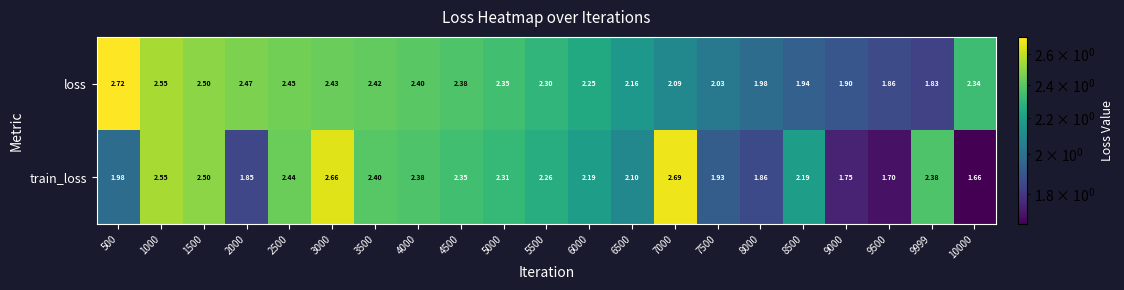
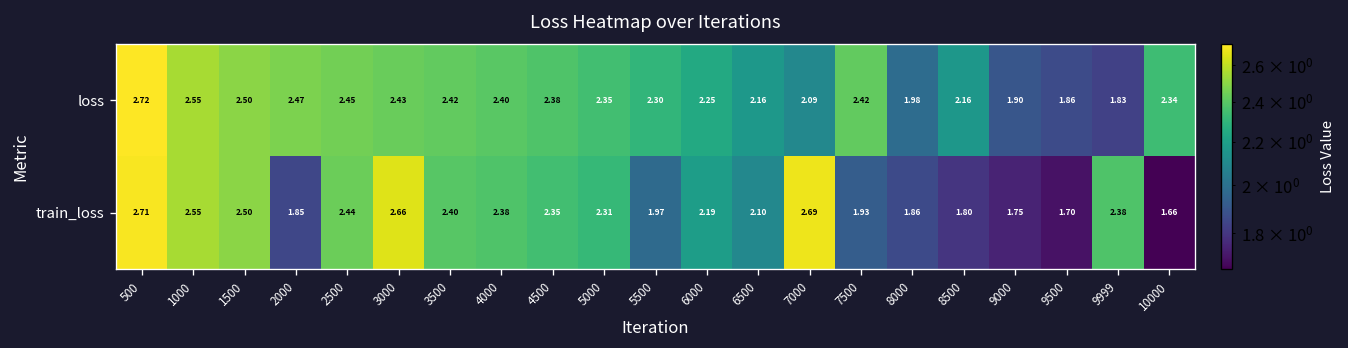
  {
    "loss": {
      "500": 2.72,
      "1000": 2.55,
      "1500": 2.50,
      "2000": 2.47,
      "2500": 2.45,
      "3000": 2.43,
      "3500": 2.42,
      "4000": 2.40,
      "4500": 2.38,
      "5000": 2.35,
      "5500": 2.30,
      "6000": 2.25,
      "6500": 2.16,
      "7000": 2.09,
-     "7500": 2.03,
+     "7500": 2.42,
      "8000": 1.98,
-     "8500": 1.94,
+     "8500": 2.16,
      "9000": 1.90,
      "9500": 1.86,
      "9999": 1.83,
      "10000": 2.34
    },
    "train_loss": {
-     "500": 1.98,
+     "500": 2.71,
      "1000": 2.55,
      "1500": 2.50,
      "2000": 1.85,
      "2500": 2.44,
      "3000": 2.66,
      "3500": 2.40,
      "4000": 2.38,
      "4500": 2.35,
      "5000": 2.31,
-     "5500": 2.26,
+     "5500": 1.97,
      "6000": 2.19,
      "6500": 2.10,
      "7000": 2.69,
      "7500": 1.93,
      "8000": 1.86,
-     "8500": 2.19,
+     "8500": 1.80,
      "9000": 1.75,
      "9500": 1.70,
      "9999": 2.38,
      "10000": 1.66
    }
  }
